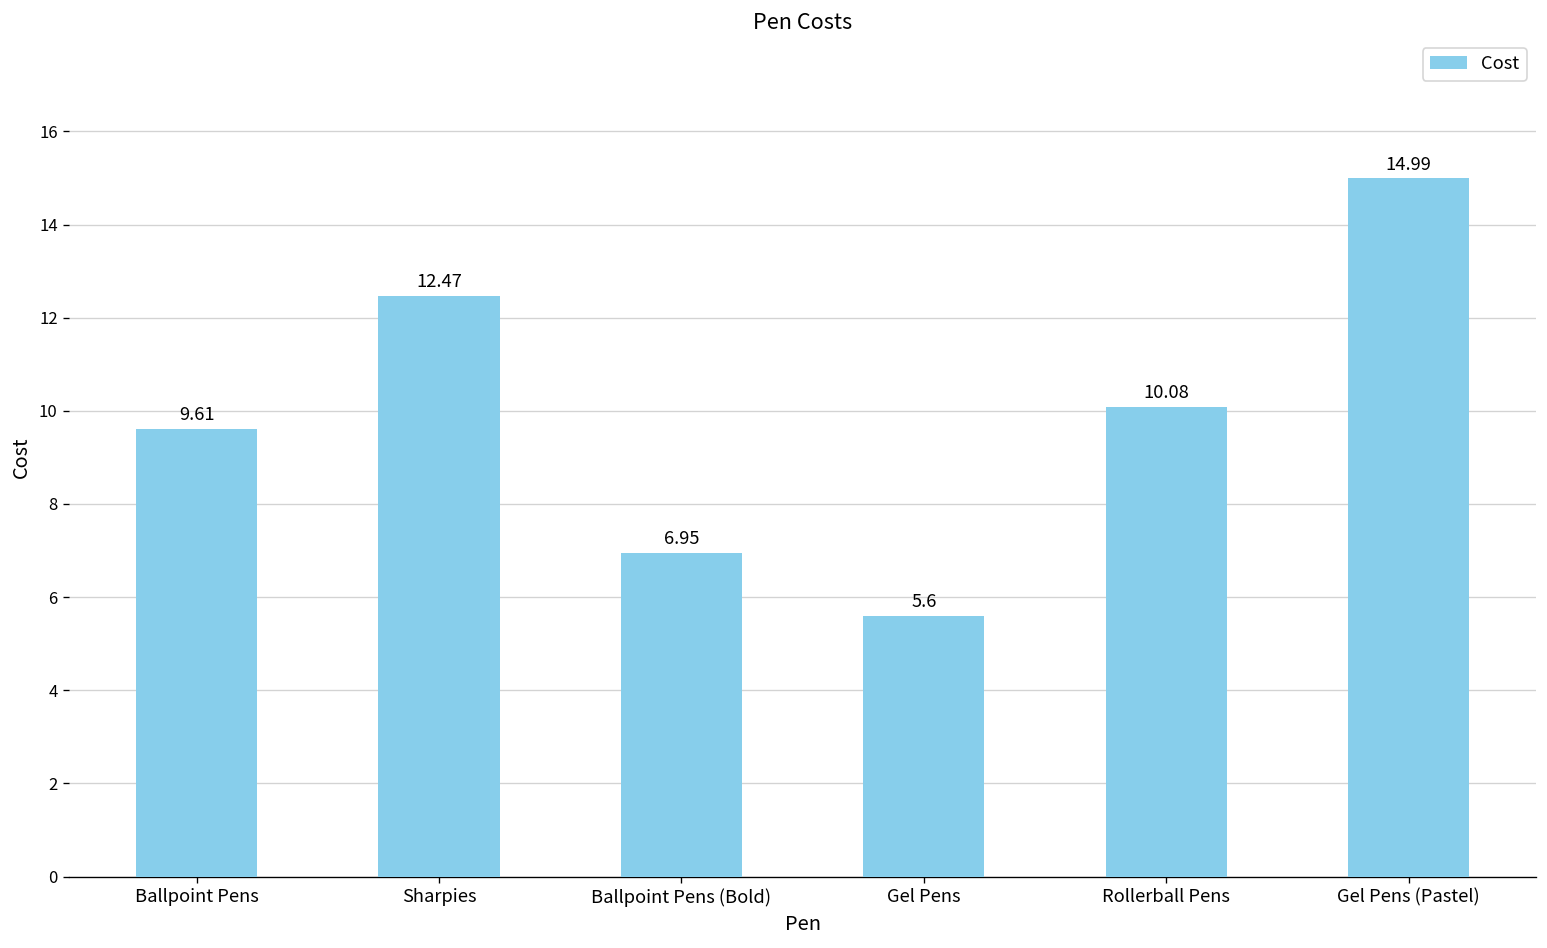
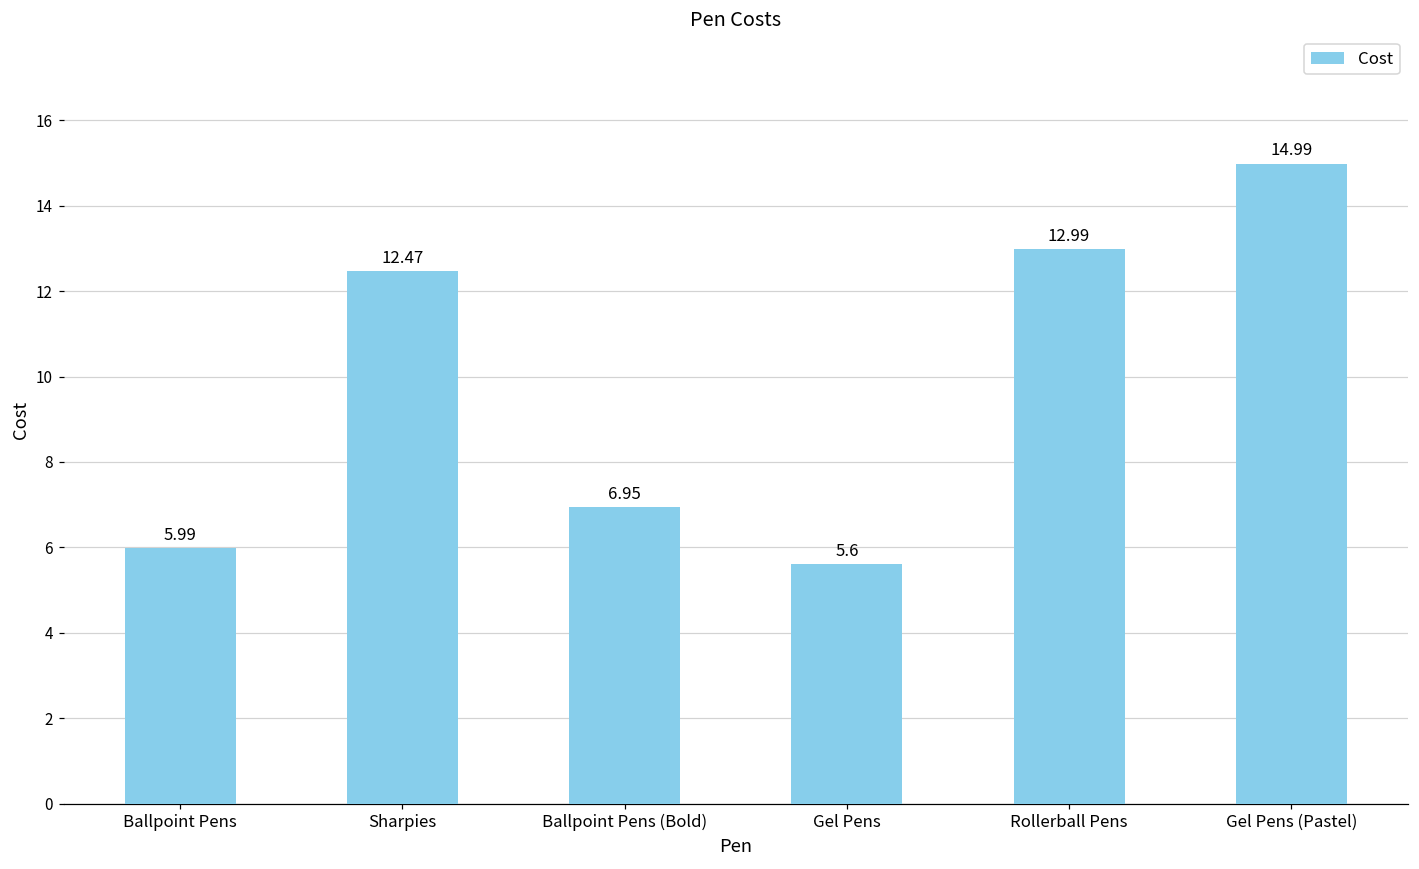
  {
-   "Ballpoint Pens": 9.61,
+   "Ballpoint Pens": 5.99,
    "Sharpies": 12.47,
    "Ballpoint Pens (Bold)": 6.95,
    "Gel Pens": 5.6,
-   "Rollerball Pens": 10.08,
+   "Rollerball Pens": 12.99,
    "Gel Pens (Pastel)": 14.99
  }
